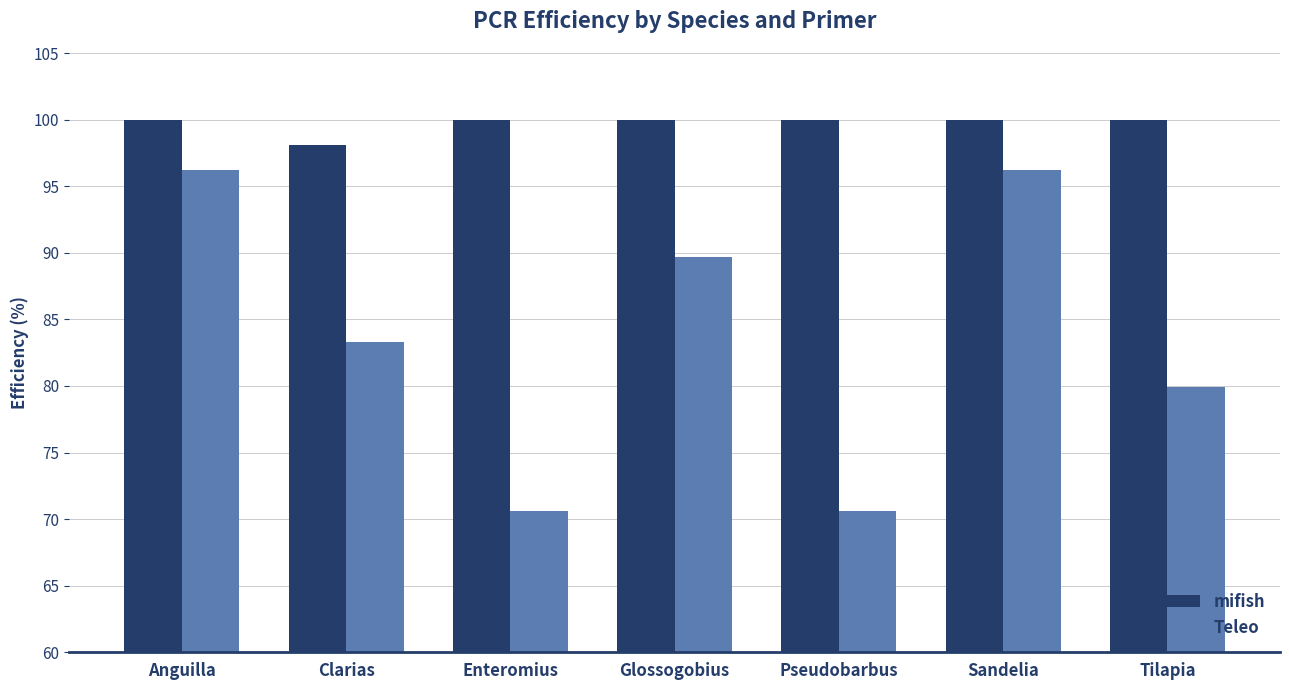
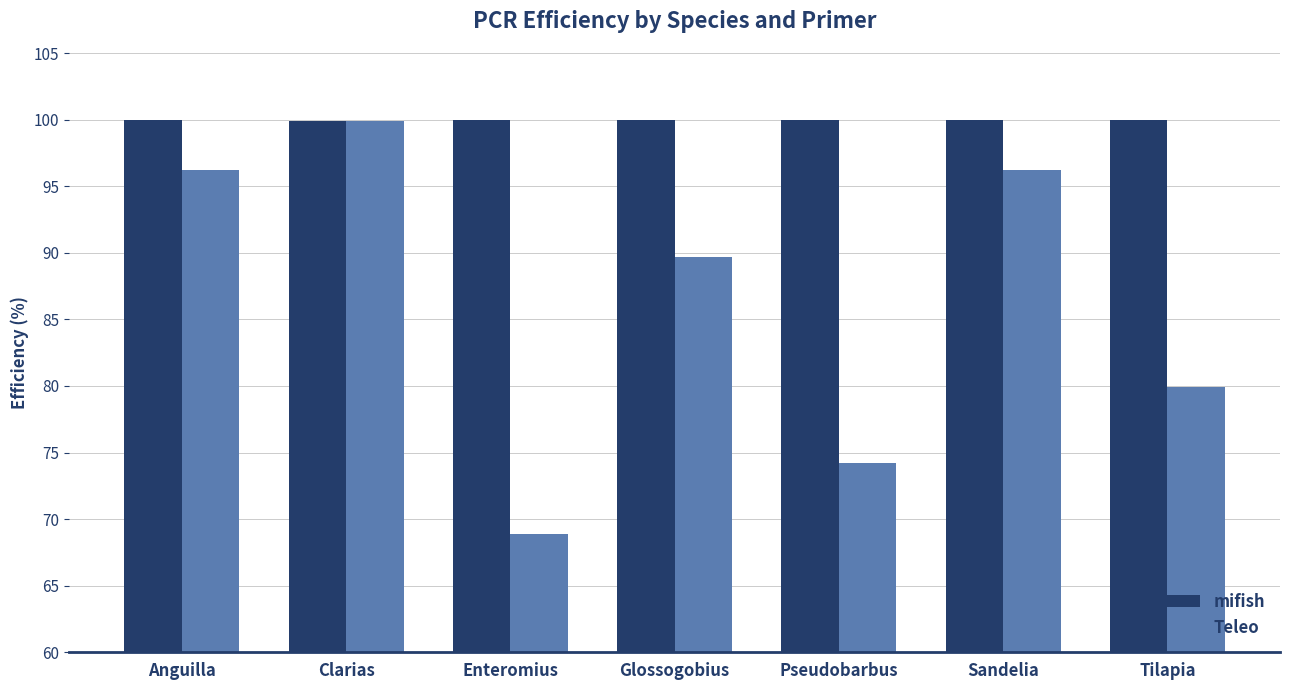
  {
    "mifish": {
      "Anguilla": 100.0,
-     "Clarias": 98.1,
+     "Clarias": 99.9,
      "Enteromius": 100.0,
      "Glossogobius": 100.0,
      "Pseudobarbus": 100.0,
      "Sandelia": 100.0,
      "Tilapia": 100.0
    },
    "Teleo": {
      "Anguilla": 96.2,
-     "Clarias": 83.3,
-     "Enteromius": 70.6,
+     "Clarias": 99.9,
+     "Enteromius": 68.9,
      "Glossogobius": 89.7,
-     "Pseudobarbus": 70.6,
+     "Pseudobarbus": 74.2,
      "Sandelia": 96.2,
      "Tilapia": 79.9
    }
  }
